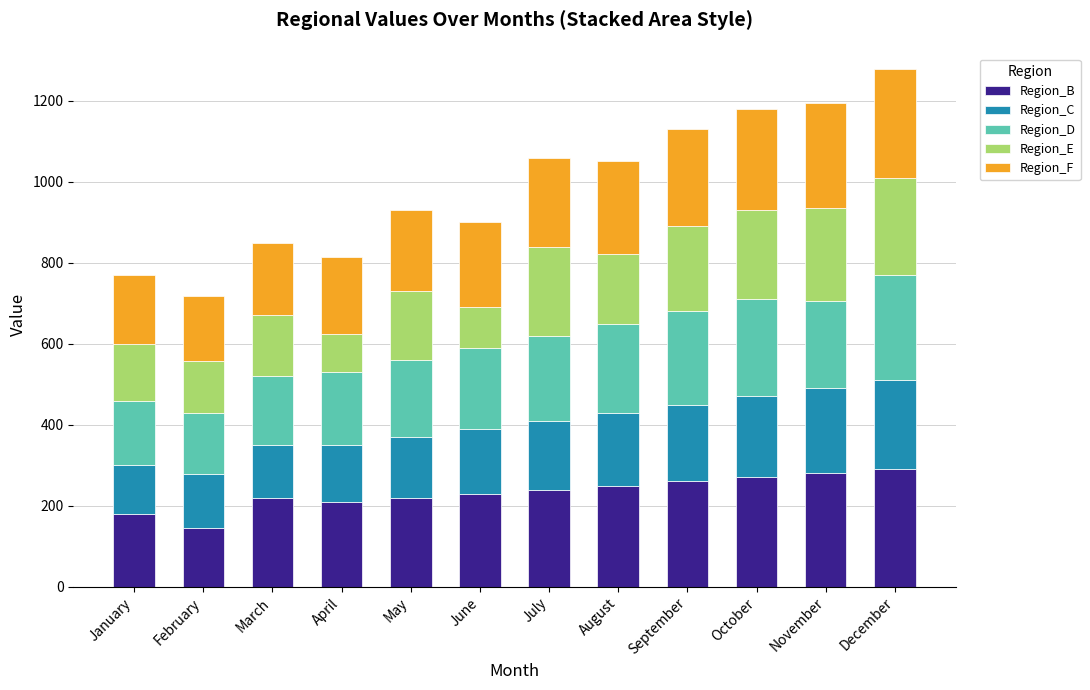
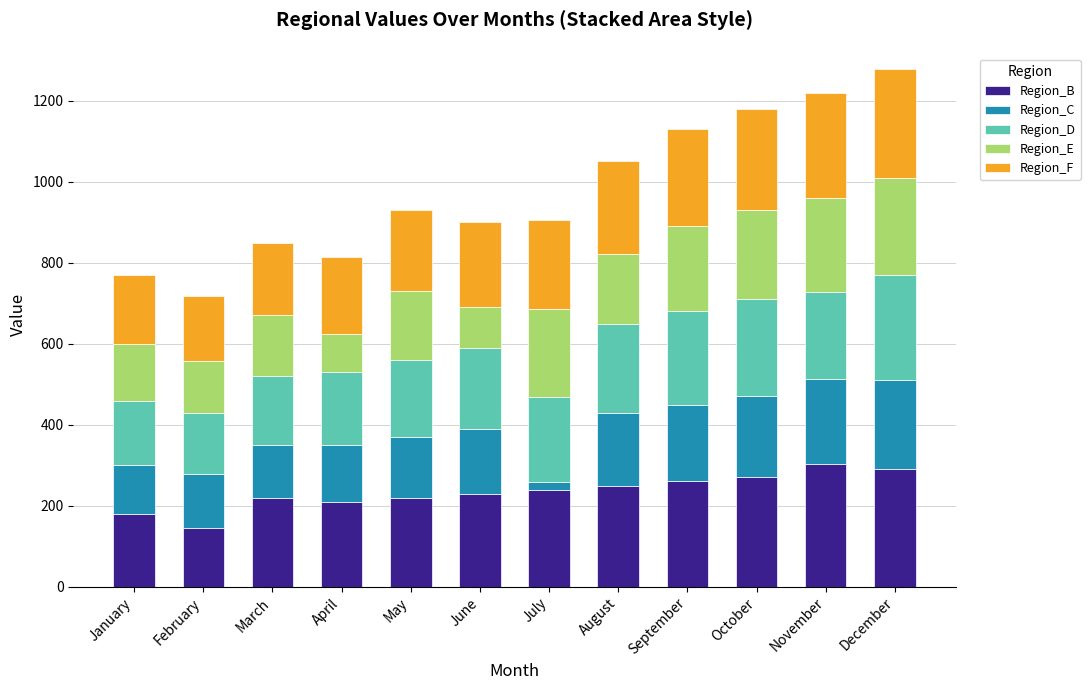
  {
    "Region_B": {
      "January": 180,
      "February": 150,
      "March": 220,
      "April": 210,
      "May": 220,
      "June": 230,
      "July": 240,
      "August": 250,
      "September": 260,
      "October": 270,
-     "November": 280,
+     "November": 300,
      "December": 290
    },
    "Region_C": {
      "January": 120,
      "February": 130,
      "March": 130,
      "April": 140,
      "May": 150,
      "June": 160,
-     "July": 170,
+     "July": 20,
      "August": 180,
      "September": 190,
      "October": 200,
      "November": 210,
      "December": 220
    },
    "Region_D": {
      "January": 160,
      "February": 150,
      "March": 170,
      "April": 180,
      "May": 190,
      "June": 200,
      "July": 210,
      "August": 220,
      "September": 230,
      "October": 240,
      "November": 220,
      "December": 260
    },
    "Region_E": {
      "January": 140,
      "February": 130,
      "March": 150,
      "April": 90,
      "May": 170,
      "June": 100,
      "July": 220,
      "August": 170,
      "September": 210,
      "October": 220,
      "November": 230,
      "December": 240
    },
    "Region_F": {
      "January": 170,
      "February": 160,
      "March": 180,
      "April": 190,
      "May": 200,
      "June": 210,
      "July": 220,
      "August": 230,
      "September": 240,
      "October": 250,
      "November": 260,
      "December": 270
    }
  }
